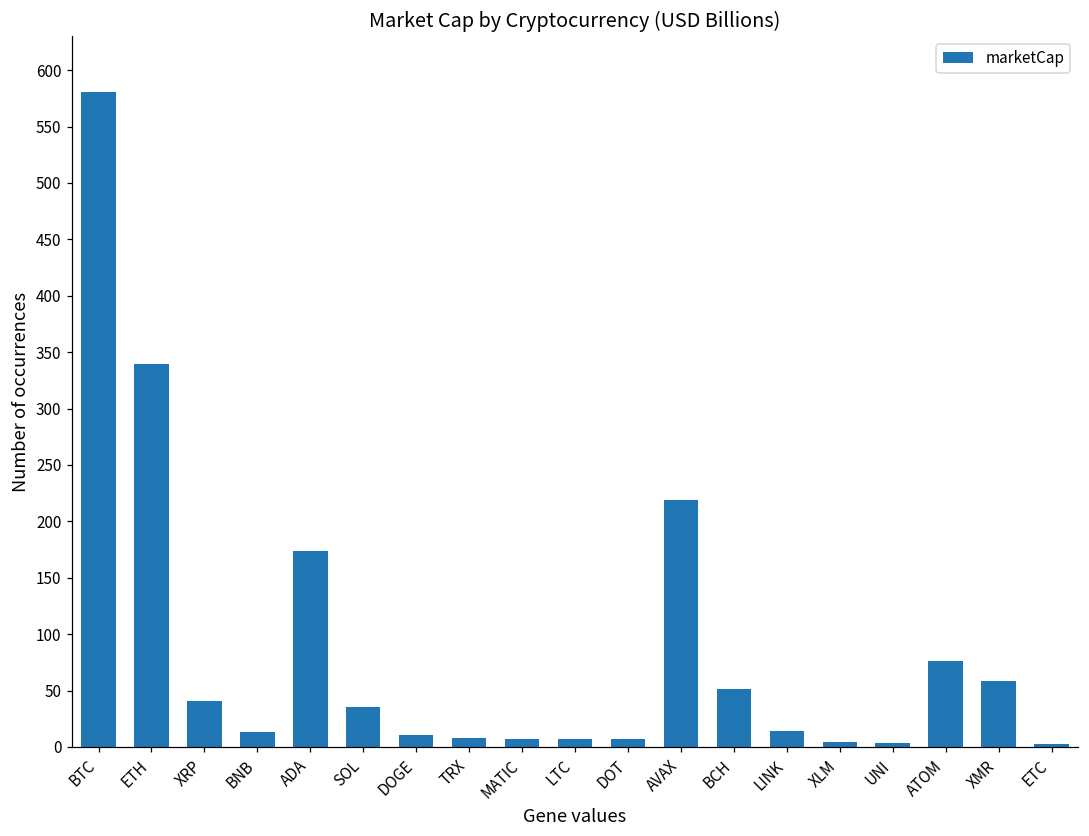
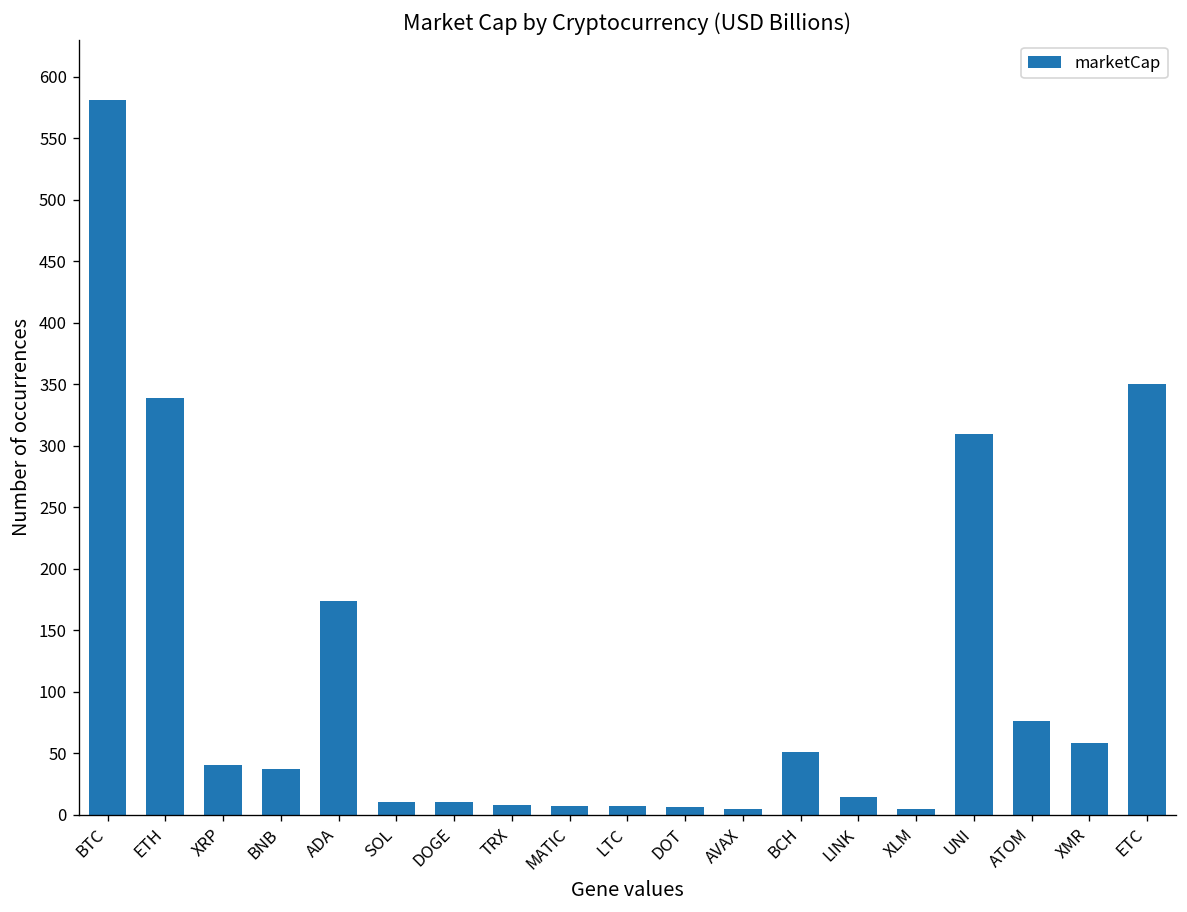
  {
    "BTC": 581,
    "ETH": 339,
    "XRP": 41,
-   "BNB": 14,
+   "BNB": 38,
    "ADA": 174,
-   "SOL": 35,
+   "SOL": 10,
    "DOGE": 10,
    "TRX": 8,
    "MATIC": 7,
    "LTC": 7,
    "DOT": 7,
-   "AVAX": 219,
+   "AVAX": 5,
    "BCH": 51,
    "LINK": 14,
    "XLM": 4,
-   "UNI": 4,
+   "UNI": 309,
    "ATOM": 76,
    "XMR": 59,
-   "ETC": 3
+   "ETC": 350
  }
